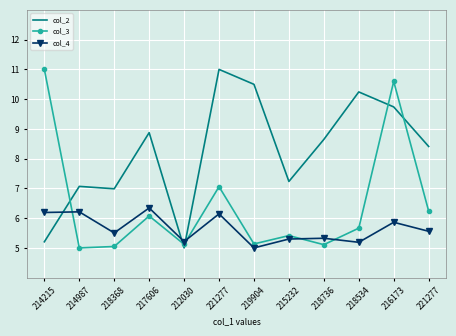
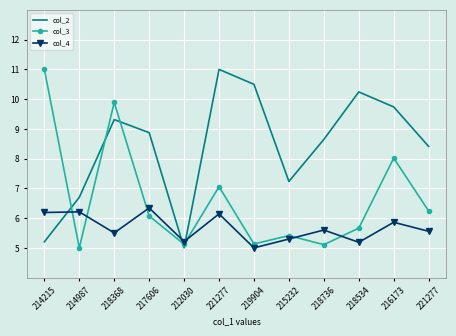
  {
    "col_2": {
      "214215": 5.2,
-     "214987": 7.1,
-     "218368": 7.0,
+     "214987": 6.7,
+     "218368": 9.3,
      "217606": 8.9,
      "212030": 5.0,
      "219904": 10.5,
      "215232": 7.2,
      "218736": 8.6,
      "218534": 10.2,
      "216173": 9.7
    },
    "col_3": {
      "214215": 11.0,
      "214987": 5.0,
-     "218368": 5.0,
+     "218368": 9.9,
      "217606": 6.1,
      "212030": 5.1,
      "219904": 5.1,
      "215232": 5.4,
      "218736": 5.1,
      "218534": 5.7,
-     "216173": 10.6
+     "216173": 8.0
    },
    "col_4": {
      "214215": 6.2,
      "214987": 6.2,
      "218368": 5.5,
      "217606": 6.3,
      "212030": 5.2,
      "219904": 5.0,
      "215232": 5.3,
-     "218736": 5.3,
+     "218736": 5.6,
      "218534": 5.2,
      "216173": 5.9
    }
  }
